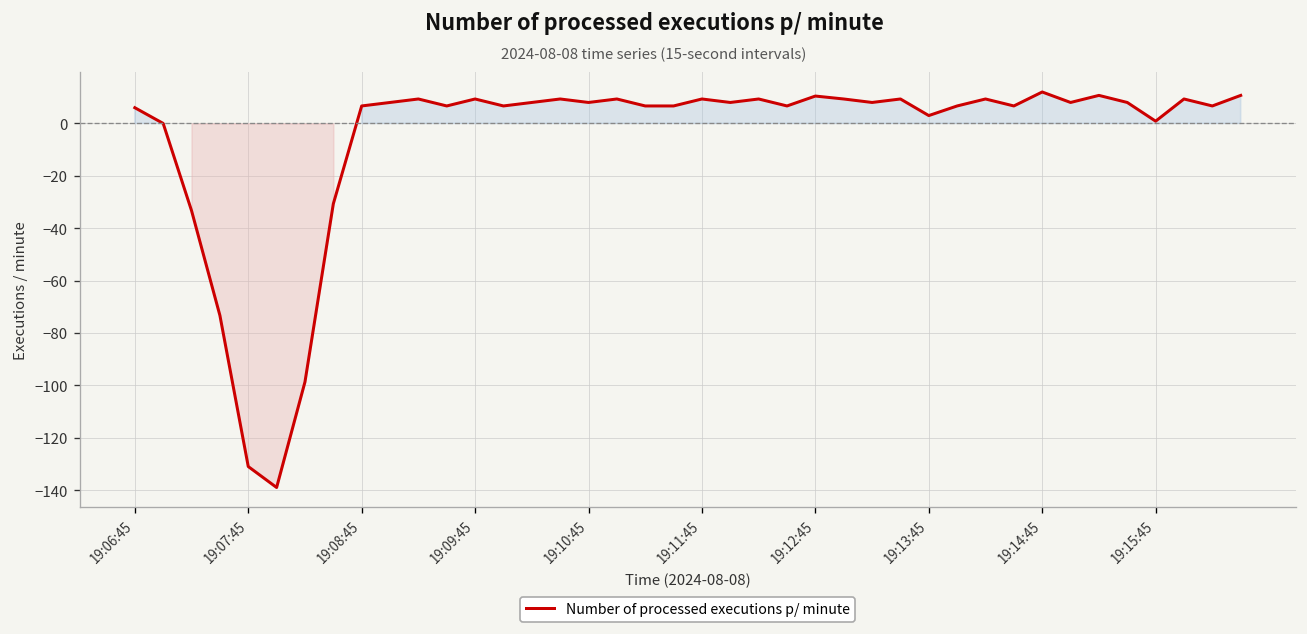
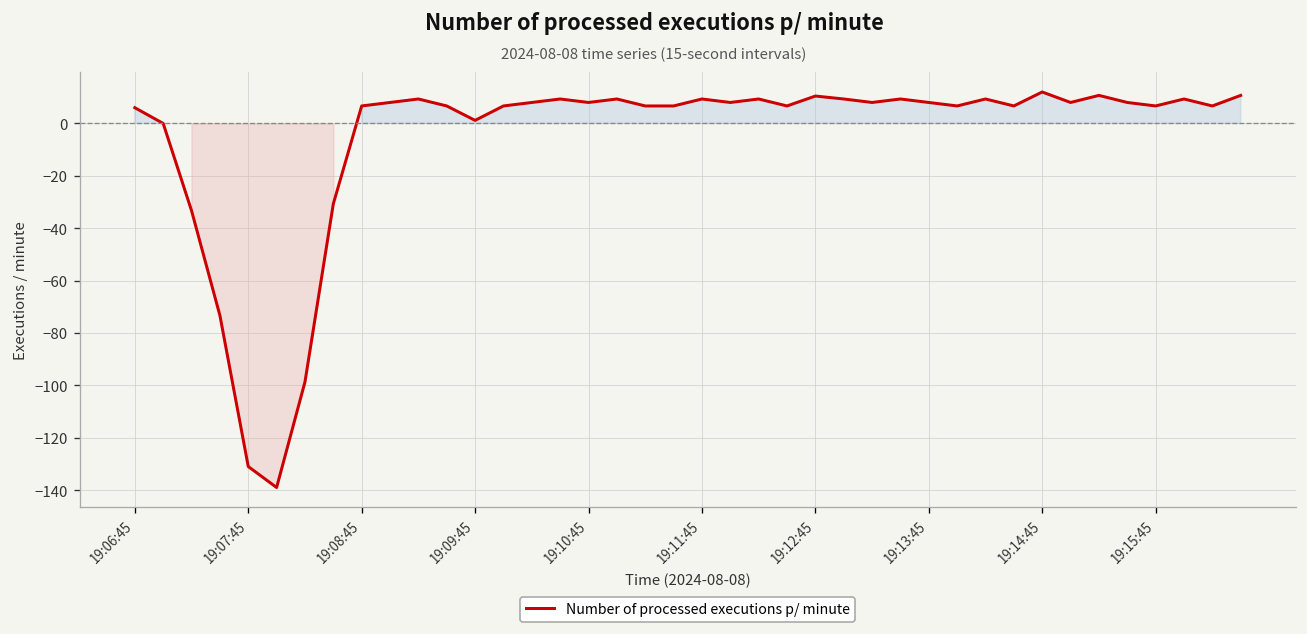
  {
    "Number of processed executions p/ minute": {
      "19:06:45": 6,
      "19:07:45": -131,
      "19:08:45": 7,
-     "19:09:45": 9,
+     "19:09:45": 1,
      "19:10:45": 8,
      "19:11:45": 9,
      "19:12:45": 10,
-     "19:13:45": 3,
+     "19:13:45": 8,
      "19:14:45": 12,
-     "19:15:45": 1
+     "19:15:45": 7
    }
  }
